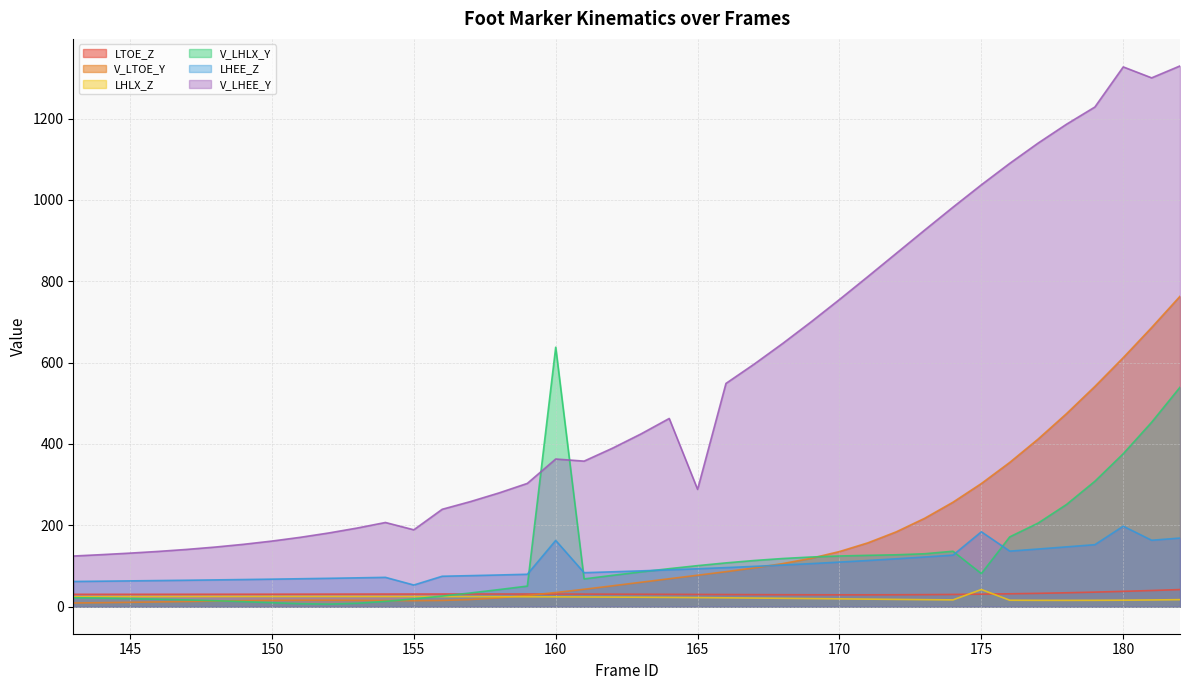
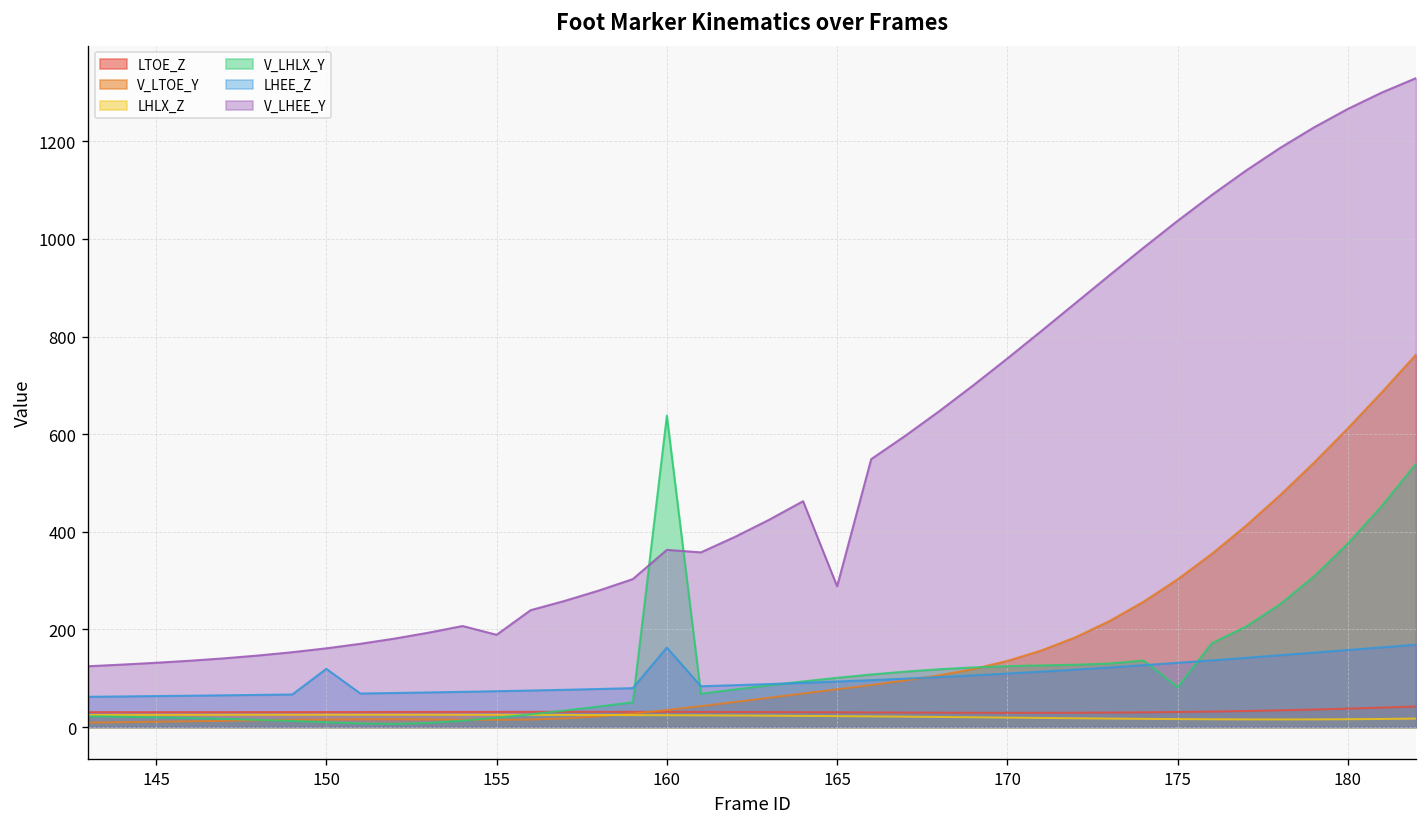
  {
    "LHLX_Z": {
      "160": 20,
      "165": 20,
      "170": 20,
-     "175": 40,
+     "175": 20,
      "180": 20
    },
    "V_LHLX_Y": {
      "160": 640,
      "165": 100,
      "170": 120,
      "175": 80,
      "180": 380
    },
    "LHEE_Z": {
      "145": 60,
-     "150": 70,
-     "155": 50,
+     "150": 120,
+     "155": 70,
      "160": 160,
      "165": 90,
      "170": 110,
-     "175": 180,
-     "180": 200
+     "175": 130,
+     "180": 160
    },
    "V_LHEE_Y": {
      "145": 130,
      "150": 160,
      "155": 190,
      "160": 360,
      "165": 290,
      "170": 760,
      "175": 1040,
-     "180": 1330
+     "180": 1270
    }
  }
